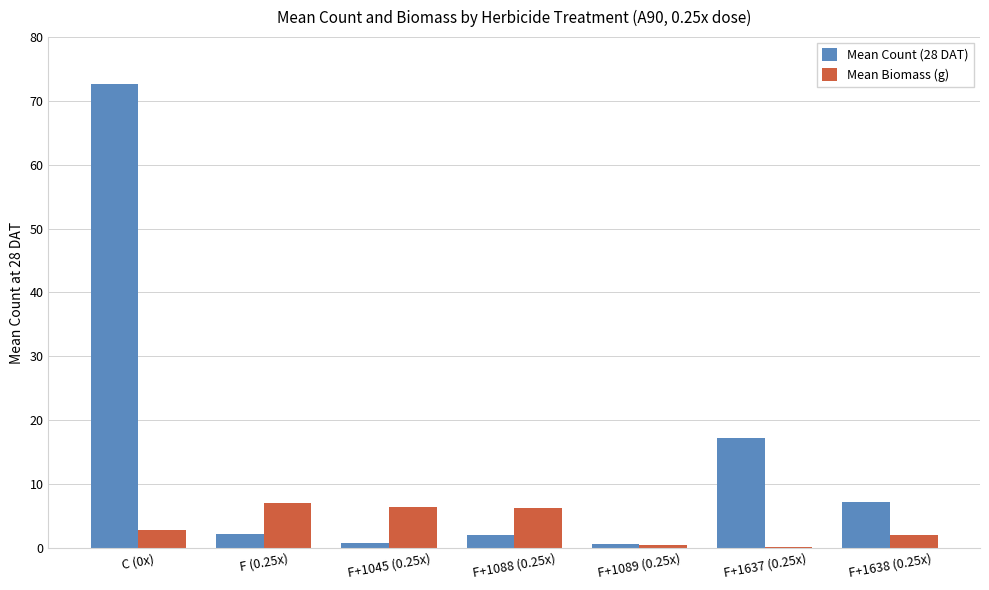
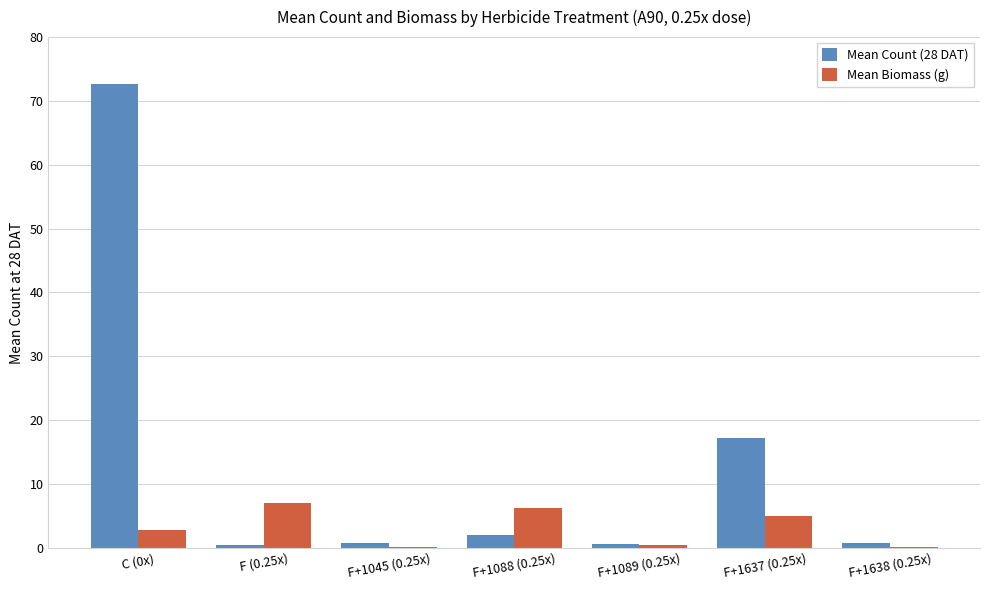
  {
    "Mean Count (28 DAT)": {
      "C (0x)": 73,
-     "F (0.25x)": 2,
+     "F (0.25x)": 1,
      "F+1045 (0.25x)": 1,
      "F+1088 (0.25x)": 2,
      "F+1089 (0.25x)": 1,
      "F+1637 (0.25x)": 17,
-     "F+1638 (0.25x)": 7
+     "F+1638 (0.25x)": 1
    },
    "Mean Biomass (g)": {
      "C (0x)": 3,
      "F (0.25x)": 7,
-     "F+1045 (0.25x)": 6,
+     "F+1045 (0.25x)": 0,
      "F+1088 (0.25x)": 6,
-     "F+1637 (0.25x)": 0,
-     "F+1638 (0.25x)": 2
+     "F+1637 (0.25x)": 5,
+     "F+1638 (0.25x)": 0
    }
  }
